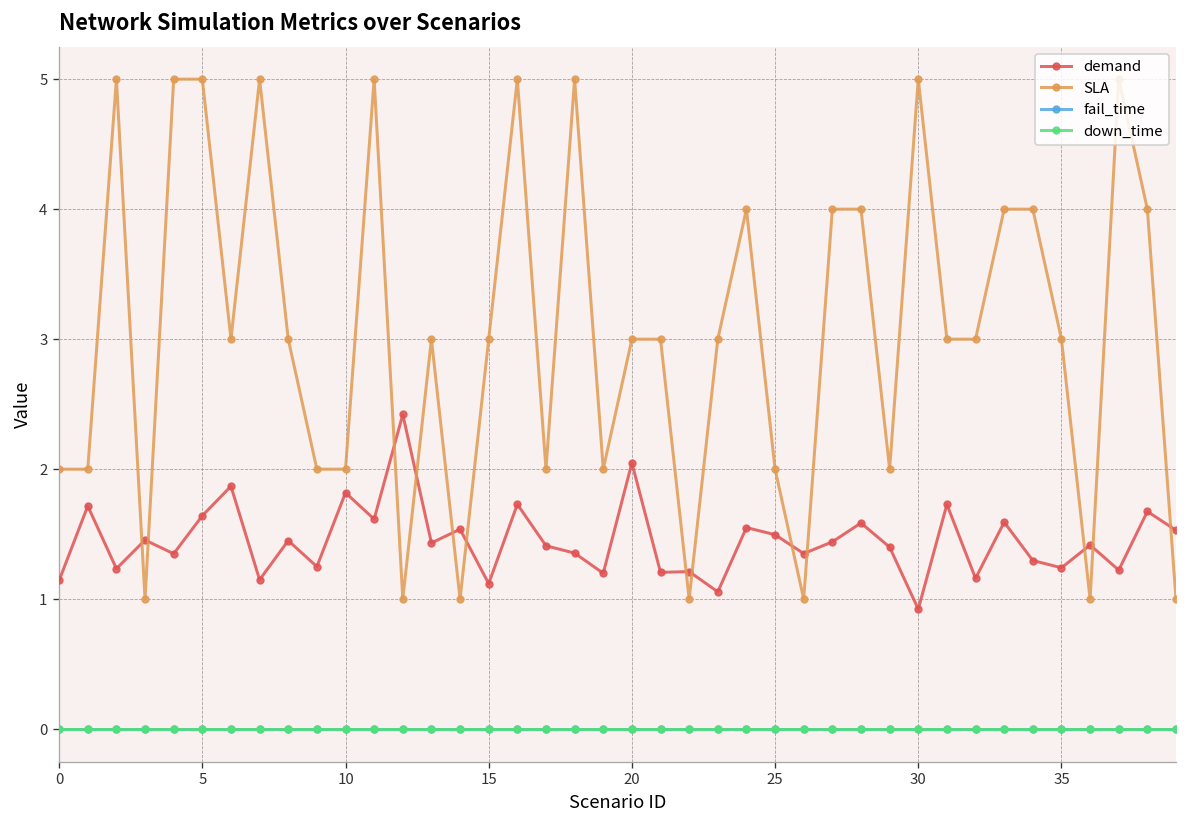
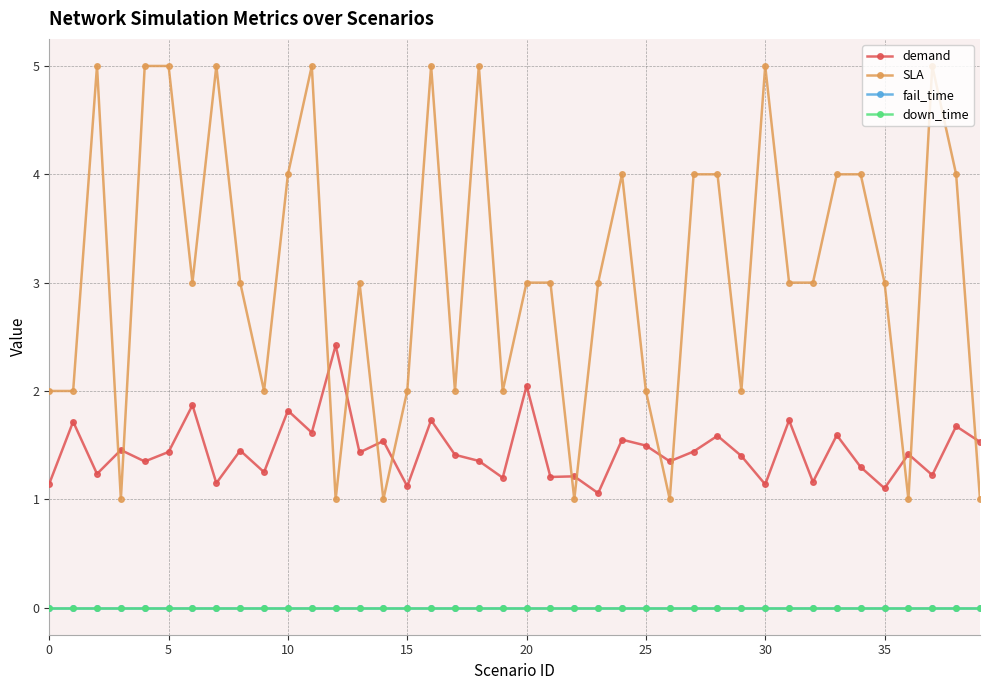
  {
    "demand": {
      "0": 1.14,
-     "5": 1.64,
+     "5": 1.44,
      "10": 1.82,
      "15": 1.12,
      "20": 2.05,
      "25": 1.50,
-     "30": 0.92,
-     "35": 1.24
+     "30": 1.14,
+     "35": 1.10
    },
    "SLA": {
      "0": 2,
      "5": 5,
-     "10": 2,
-     "15": 3,
+     "10": 4,
+     "15": 2,
      "20": 3,
      "25": 2,
      "30": 5,
      "35": 3
    },
    "down_time": {
      "0": 0.00,
      "5": 0.00,
      "10": 0.00,
      "15": 0.00,
      "20": 0.00,
      "25": 0.00,
      "30": 0.00,
      "35": 0.00
    }
  }
